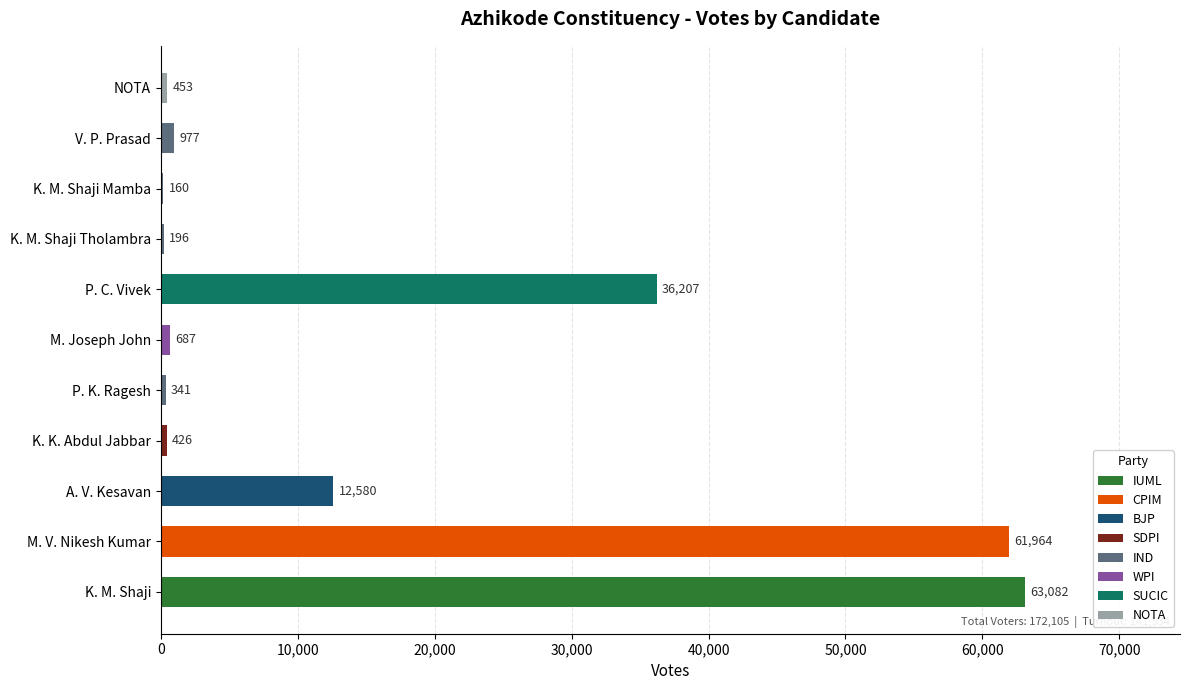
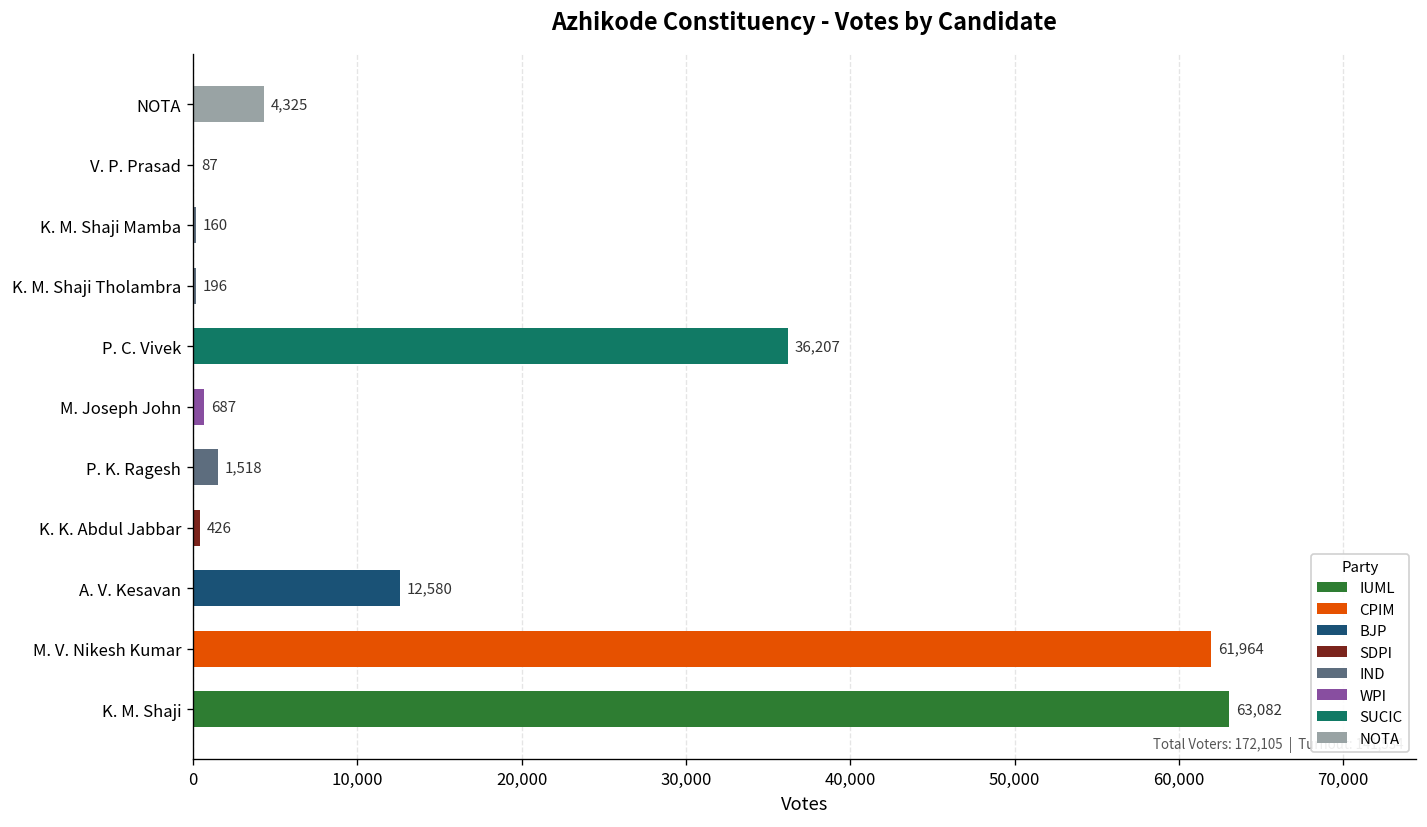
  {
-   "NOTA": "453",
-   "V. P. Prasad": "977",
+   "NOTA": "4,325",
+   "V. P. Prasad": "87",
    "K. M. Shaji Mamba": "160",
    "K. M. Shaji Tholambra": "196",
    "P. C. Vivek": "36,207",
    "M. Joseph John": "687",
-   "P. K. Ragesh": "341",
+   "P. K. Ragesh": "1,518",
    "K. K. Abdul Jabbar": "426",
    "A. V. Kesavan": "12,580",
    "M. V. Nikesh Kumar": "61,964",
    "K. M. Shaji": "63,082"
  }
